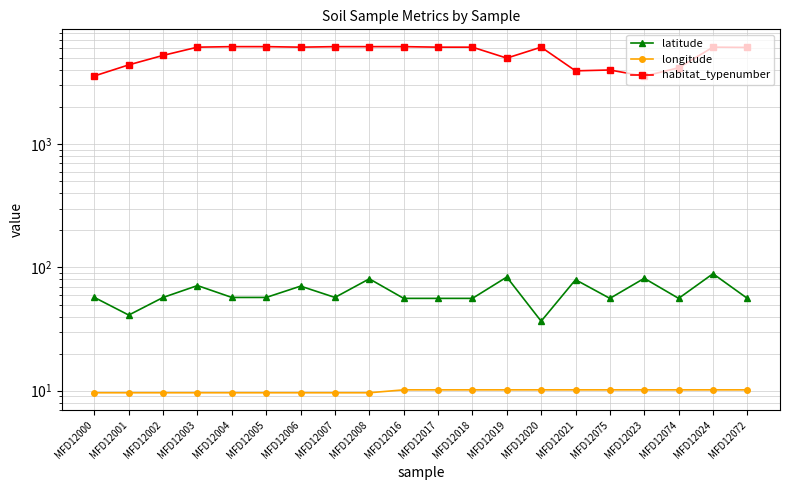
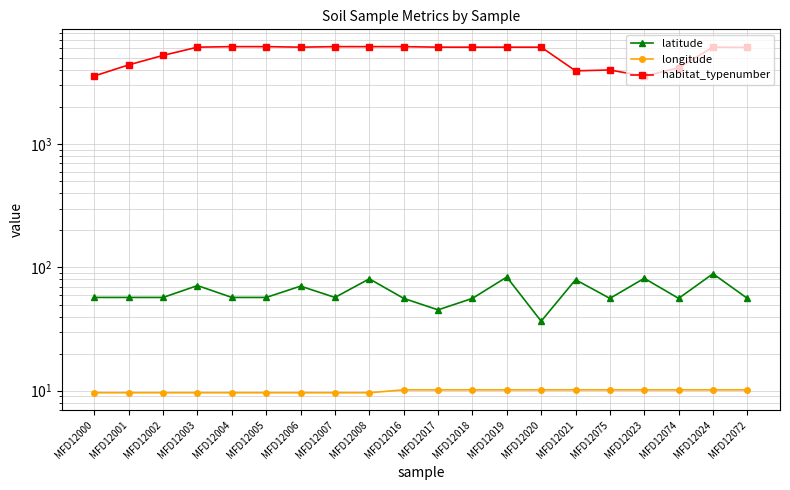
  {
    "latitude": {
      "MFD12000": 60,
-     "MFD12001": 41,
+     "MFD12001": 60,
      "MFD12002": 60,
      "MFD12003": 70,
      "MFD12004": 60,
      "MFD12005": 60,
      "MFD12006": 70,
      "MFD12007": 60,
      "MFD12008": 80,
      "MFD12016": 60,
-     "MFD12017": 60,
+     "MFD12017": 45,
      "MFD12018": 60,
      "MFD12019": 80,
      "MFD12020": 37,
      "MFD12021": 80,
      "MFD12075": 60,
      "MFD12023": 80,
      "MFD12074": 60,
      "MFD12024": 90,
      "MFD12072": 60
    },
    "longitude": {
      "MFD12000": 10,
      "MFD12001": 10,
      "MFD12002": 10,
      "MFD12003": 10,
      "MFD12004": 10,
      "MFD12005": 10,
      "MFD12006": 10,
      "MFD12007": 10,
      "MFD12008": 10,
      "MFD12016": 10,
      "MFD12017": 10,
      "MFD12018": 10,
      "MFD12019": 10,
      "MFD12020": 10,
      "MFD12021": 10,
      "MFD12075": 10,
      "MFD12023": 10,
      "MFD12074": 10,
      "MFD12024": 10,
      "MFD12072": 10
    },
    "habitat_typenumber": {
      "MFD12000": 3600,
      "MFD12001": 4400,
      "MFD12002": 5300,
      "MFD12003": 6000,
      "MFD12004": 6000,
      "MFD12005": 6000,
      "MFD12006": 6000,
      "MFD12007": 6000,
      "MFD12008": 6000,
      "MFD12016": 6000,
      "MFD12017": 6000,
      "MFD12018": 6000,
-     "MFD12019": 5000,
+     "MFD12019": 6000,
      "MFD12020": 6000,
      "MFD12021": 3900,
      "MFD12075": 4000
    }
  }
